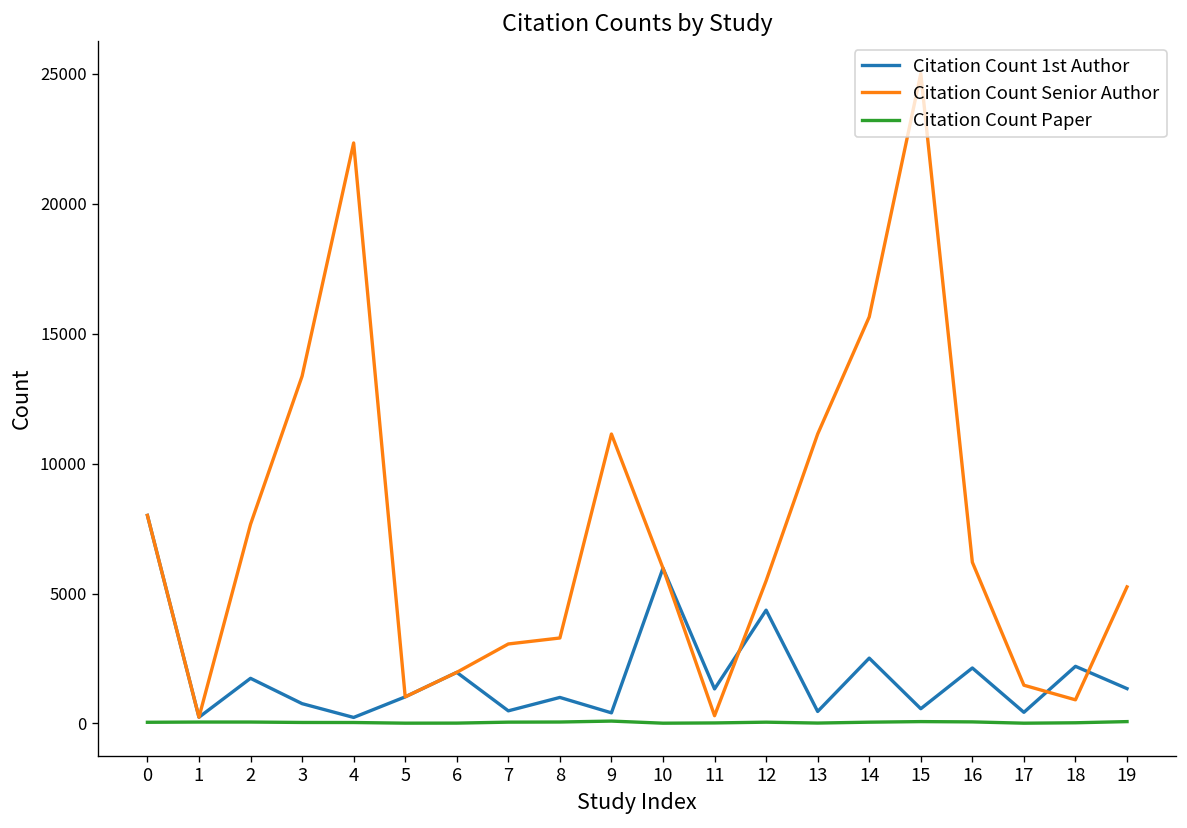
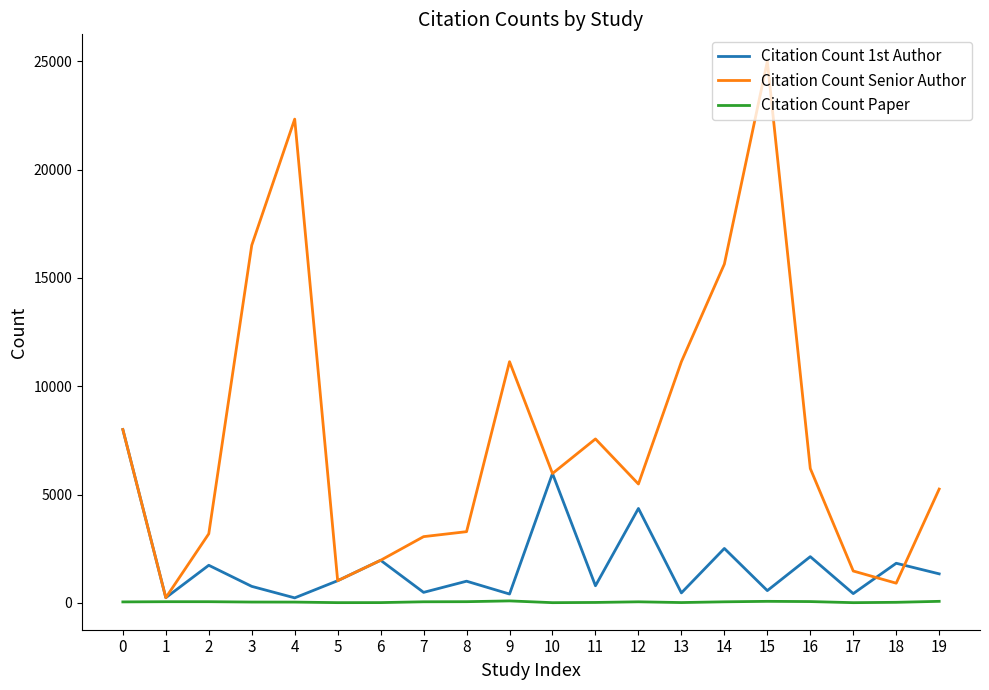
  {
    "Citation Count 1st Author": {
      "2": 1700,
      "3": 800,
      "4": 200,
      "7": 500,
      "8": 1000,
      "9": 400,
-     "11": 1300,
+     "11": 800,
      "12": 4400,
      "13": 500,
      "14": 2500,
      "15": 600,
      "16": 2100,
      "17": 400,
-     "18": 2200,
+     "18": 1800,
      "19": 1300
    },
    "Citation Count Senior Author": {
-     "2": 7700,
-     "3": 13400,
+     "2": 3200,
+     "3": 16500,
      "4": 22300,
      "7": 3100,
      "8": 3300,
      "9": 11100,
-     "11": 300,
+     "11": 7600,
      "12": 5500,
      "13": 11100,
      "14": 15600,
      "16": 6200,
      "17": 1500,
      "18": 900,
      "19": 5300
    },
    "Citation Count Paper": {
      "0": 0,
      "1": 100,
      "2": 100,
      "3": 0,
      "4": 0,
      "5": 0,
      "6": 0,
      "7": 100,
      "8": 100,
      "9": 100,
      "10": 0,
      "11": 0,
      "12": 100,
      "13": 0,
      "14": 100,
      "15": 100,
      "16": 100,
      "17": 0,
      "18": 0,
      "19": 100
    }
  }
